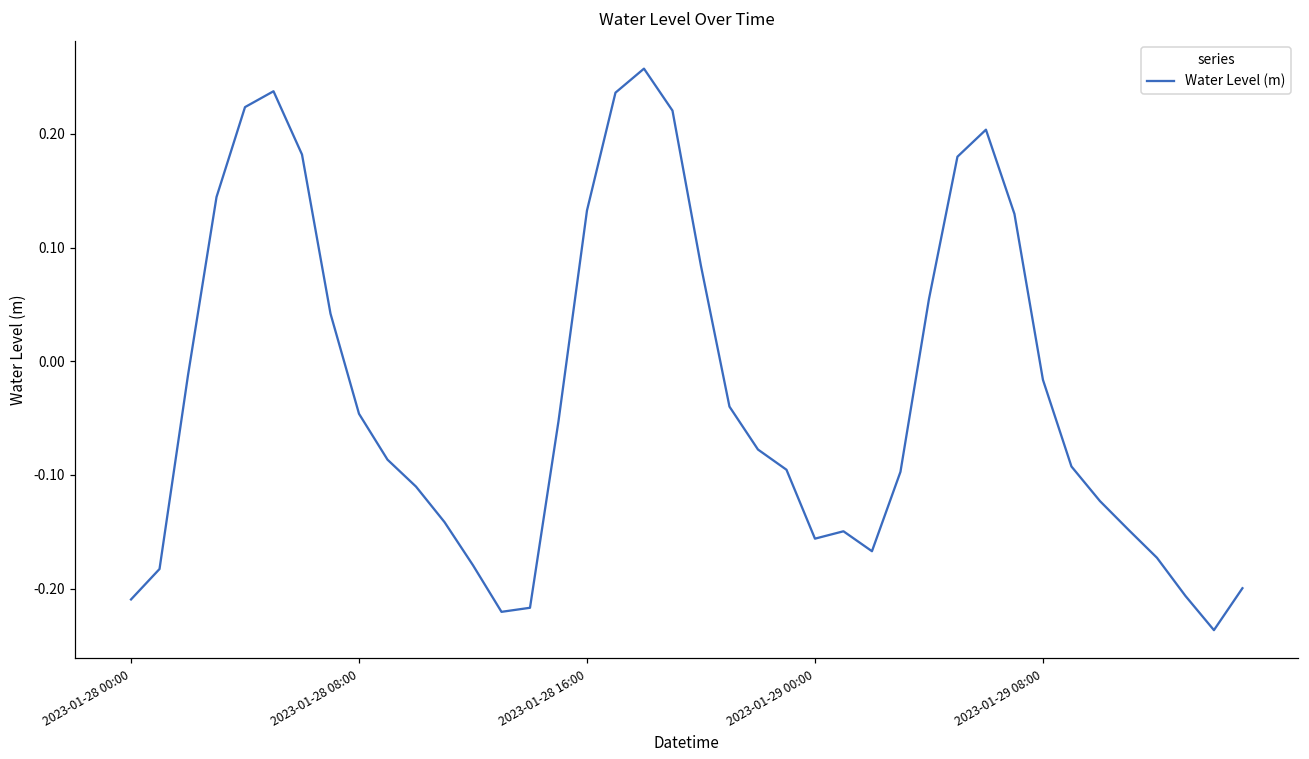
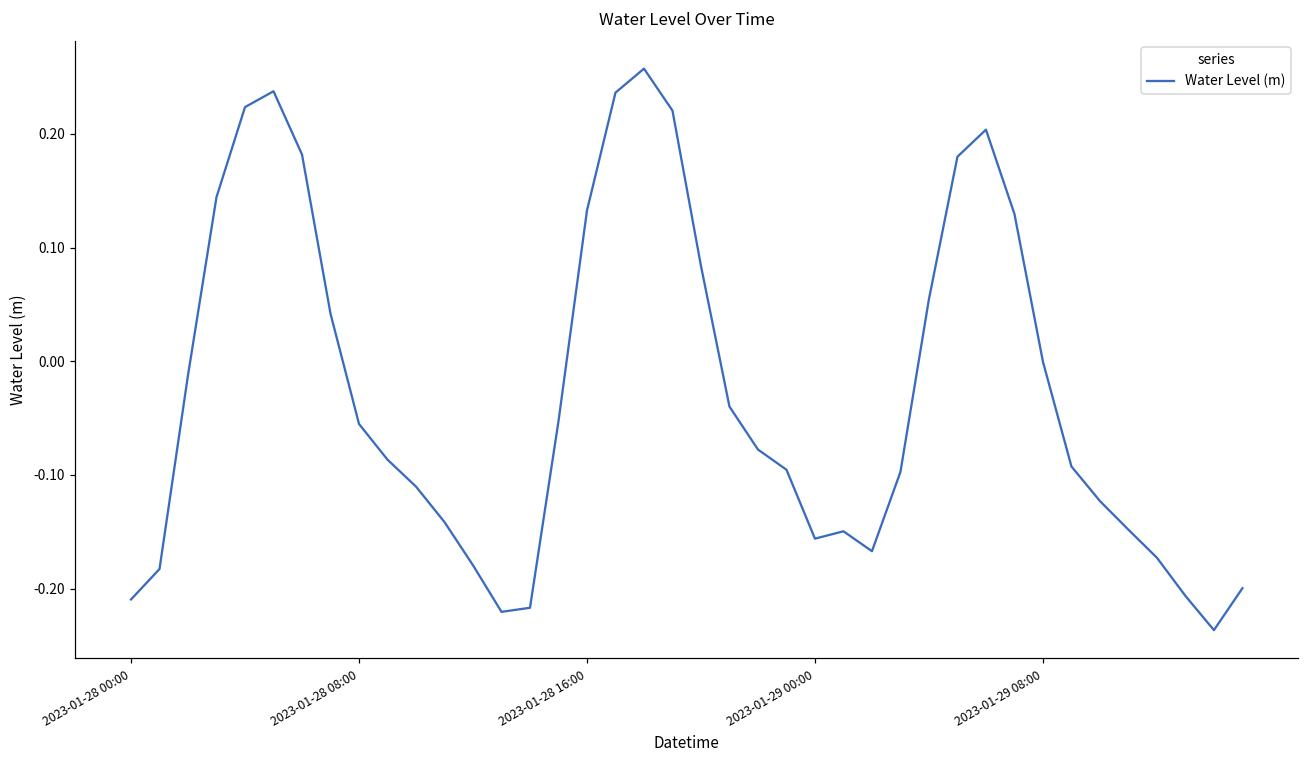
  {
    "2023-01-28 00:00": -0.209,
-   "2023-01-28 08:00": -0.046,
+   "2023-01-28 08:00": -0.055,
    "2023-01-28 16:00": 0.133,
    "2023-01-29 00:00": -0.156,
-   "2023-01-29 08:00": -0.016
+   "2023-01-29 08:00": 0.000
  }
